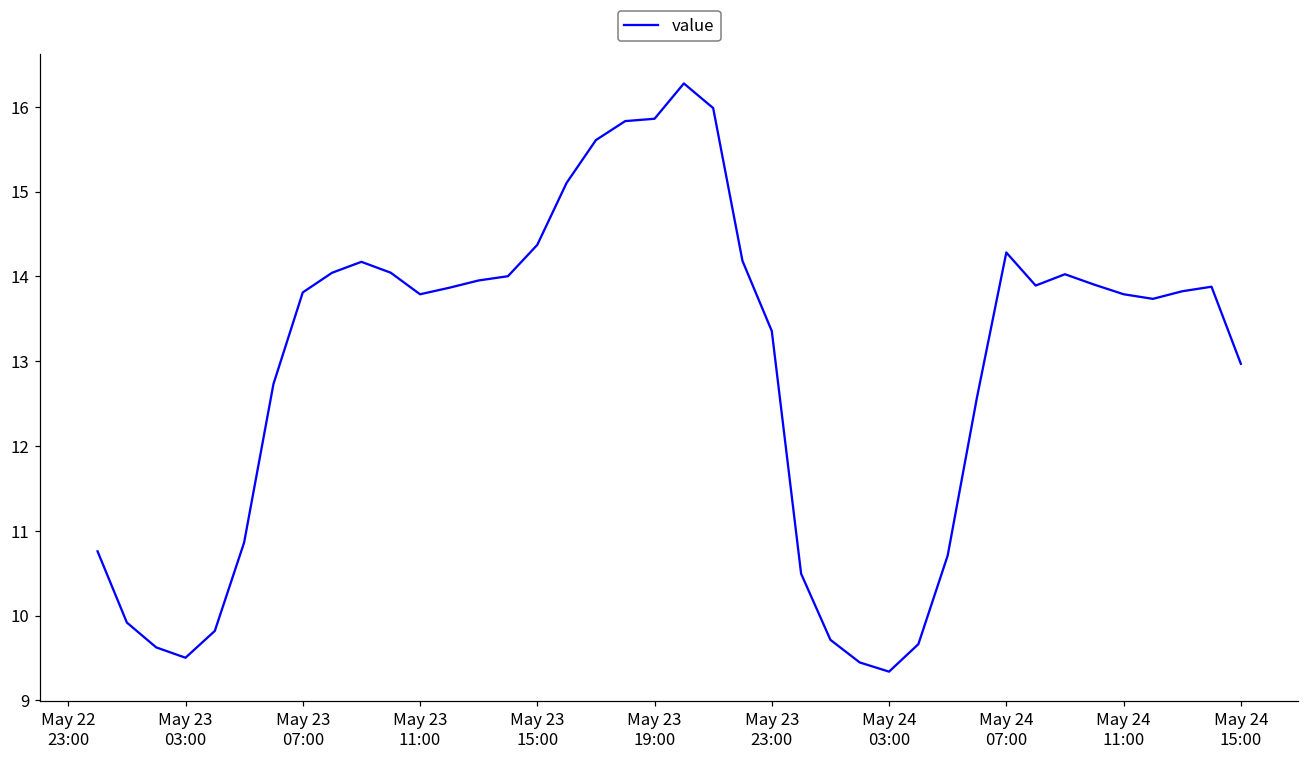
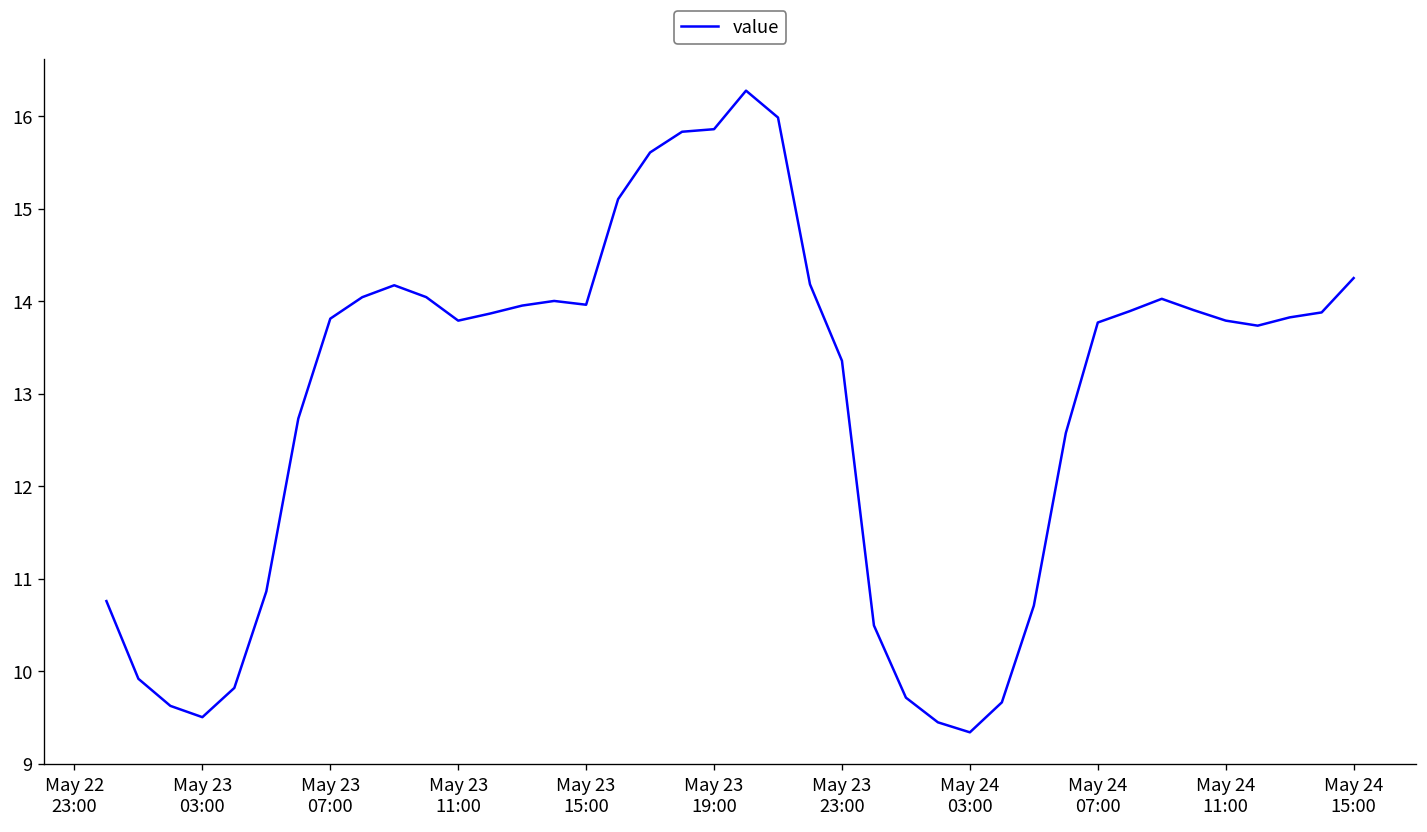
  {
    "May 23 03:00": 9.5,
    "May 23 07:00": 13.8,
    "May 23 11:00": 13.8,
-   "May 23 15:00": 14.4,
+   "May 23 15:00": 14.0,
    "May 23 19:00": 15.9,
    "May 23 23:00": 13.4,
    "May 24 03:00": 9.3,
-   "May 24 07:00": 14.3,
+   "May 24 07:00": 13.8,
    "May 24 11:00": 13.8,
-   "May 24 15:00": 13.0
+   "May 24 15:00": 14.2
  }
